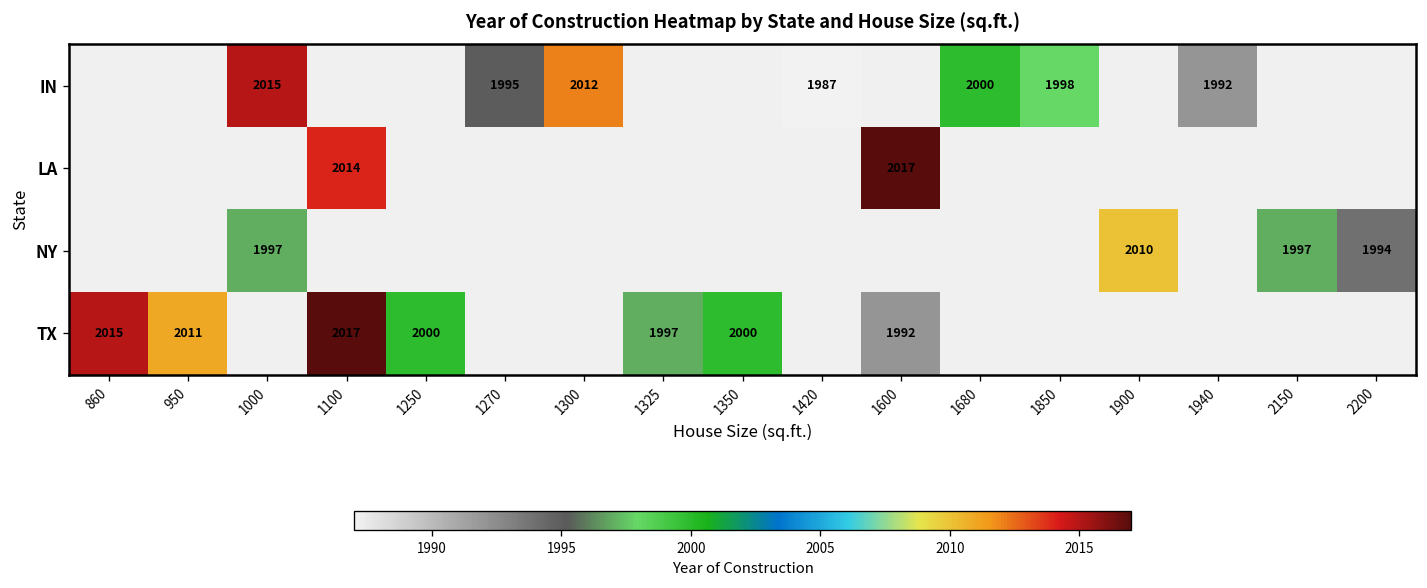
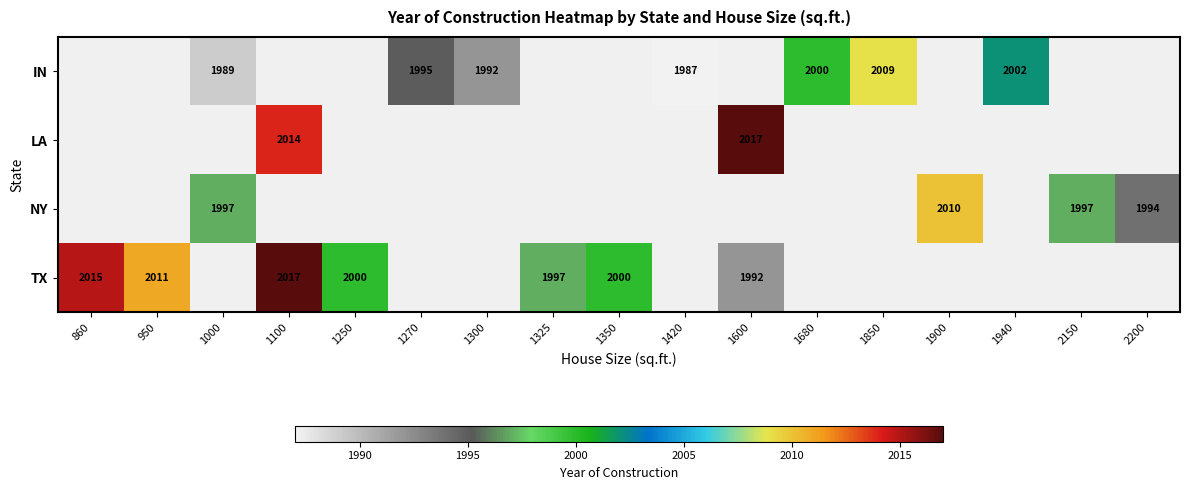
  {
    "IN": {
-     "1000": 2015,
+     "1000": 1989,
      "1270": 1995,
-     "1300": 2012,
+     "1300": 1992,
      "1420": 1987,
      "1680": 2000,
-     "1850": 1998,
-     "1940": 1992
+     "1850": 2009,
+     "1940": 2002
    },
    "LA": {
      "1100": 2014,
      "1600": 2017
    },
    "NY": {
      "1000": 1997,
      "1900": 2010,
      "2150": 1997,
      "2200": 1994
    },
    "TX": {
      "860": 2015,
      "950": 2011,
      "1100": 2017,
      "1250": 2000,
      "1325": 1997,
      "1350": 2000,
      "1600": 1992
    }
  }
